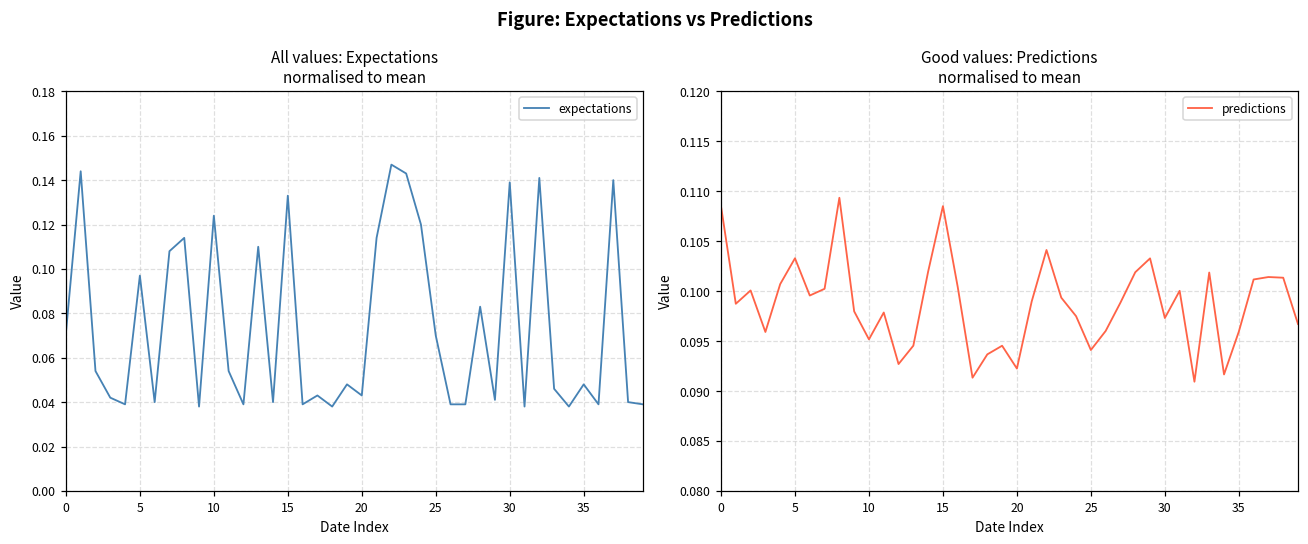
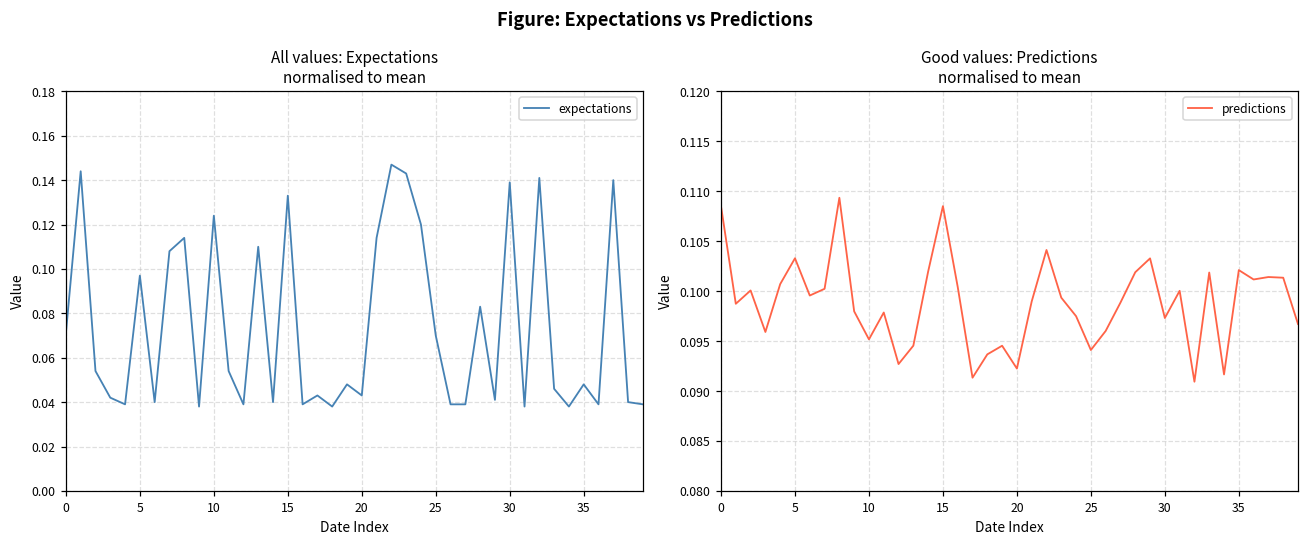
  {
    "All values: Expectations normalised to mean": {
      "0": 0.071,
      "5": 0.097,
      "10": 0.124,
      "15": 0.133,
      "20": 0.043,
      "25": 0.070,
      "30": 0.139,
      "35": 0.048
    },
    "Good values: Predictions normalised to mean": {
      "0": 0.109,
      "5": 0.103,
      "10": 0.095,
      "15": 0.109,
      "20": 0.092,
      "25": 0.094,
      "30": 0.097,
-     "35": 0.096
+     "35": 0.102
    }
  }
